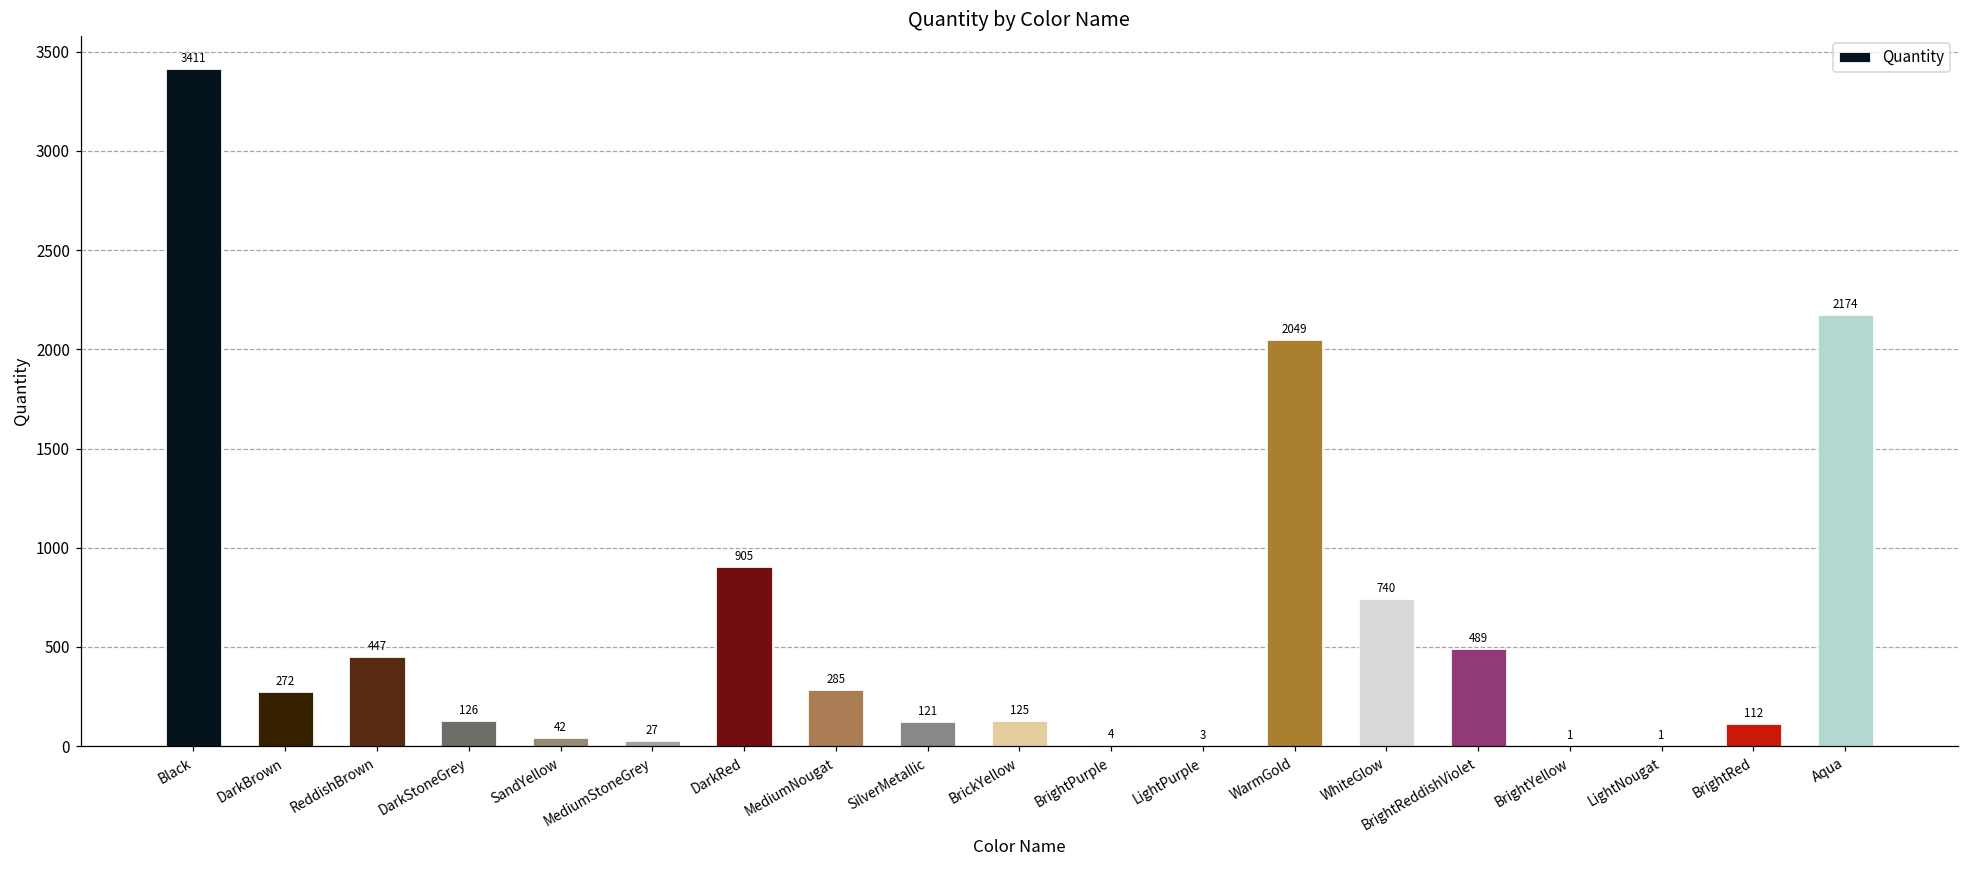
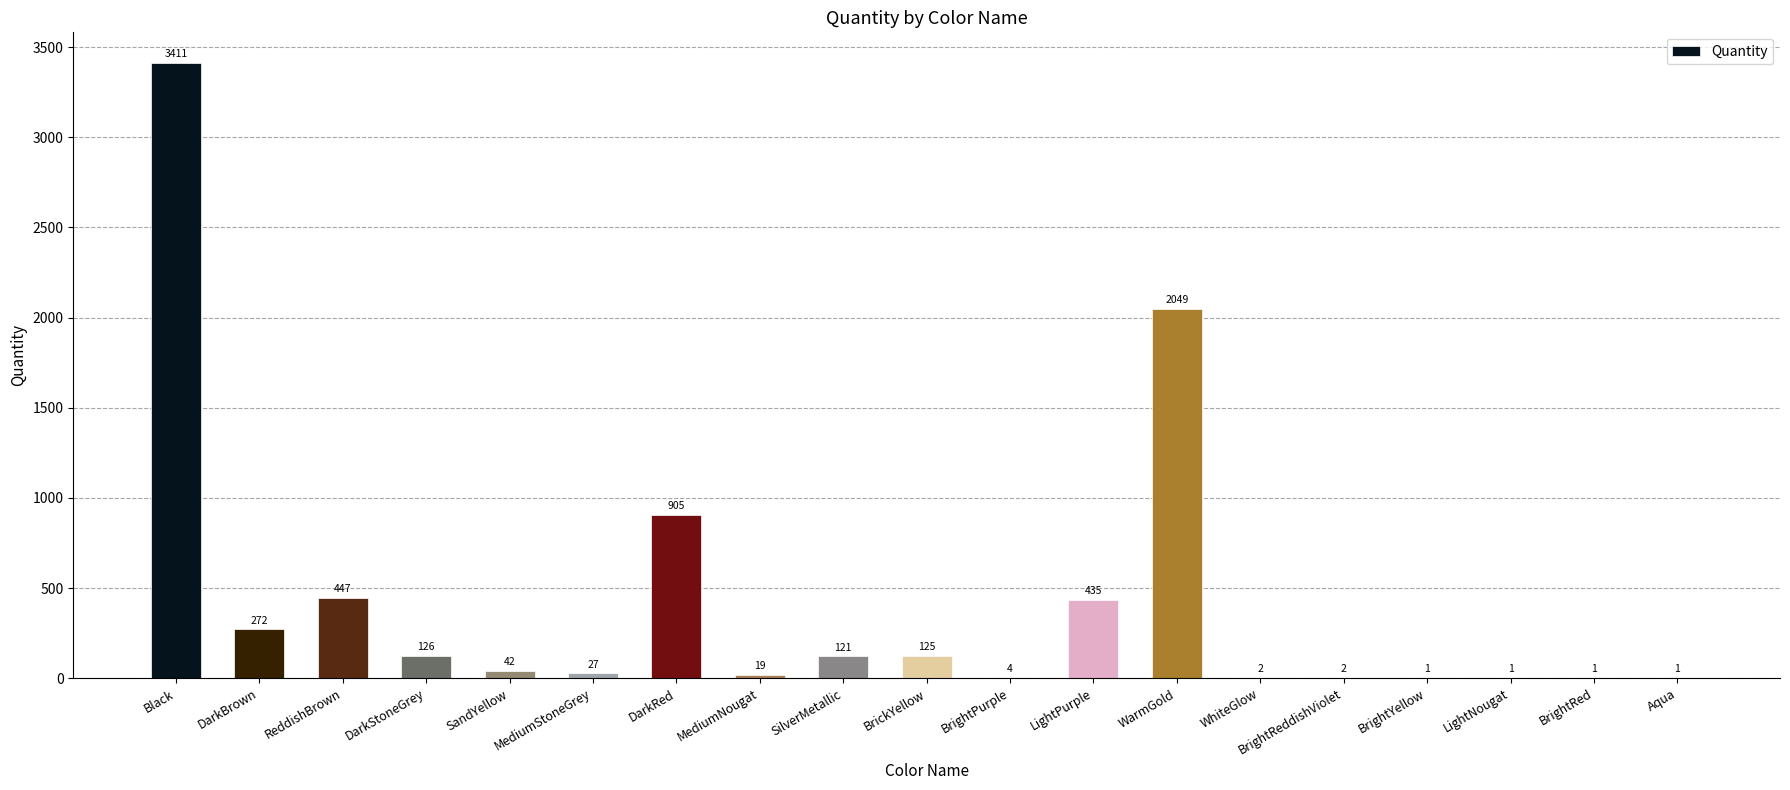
  {
    "Black": 3411,
    "DarkBrown": 272,
    "ReddishBrown": 447,
    "DarkStoneGrey": 126,
    "SandYellow": 42,
    "MediumStoneGrey": 27,
    "DarkRed": 905,
-   "MediumNougat": 285,
+   "MediumNougat": 19,
    "SilverMetallic": 121,
    "BrickYellow": 125,
    "BrightPurple": 4,
-   "LightPurple": 3,
+   "LightPurple": 435,
    "WarmGold": 2049,
-   "WhiteGlow": 740,
-   "BrightReddishViolet": 489,
+   "WhiteGlow": 2,
+   "BrightReddishViolet": 2,
    "BrightYellow": 1,
    "LightNougat": 1,
-   "BrightRed": 112,
-   "Aqua": 2174
+   "BrightRed": 1,
+   "Aqua": 1
  }
